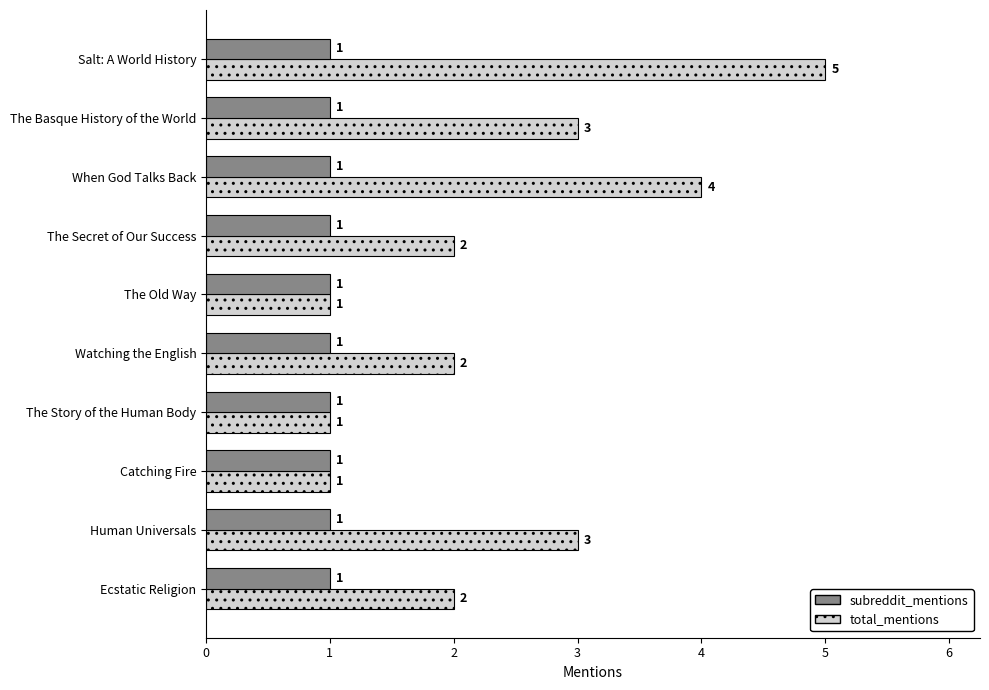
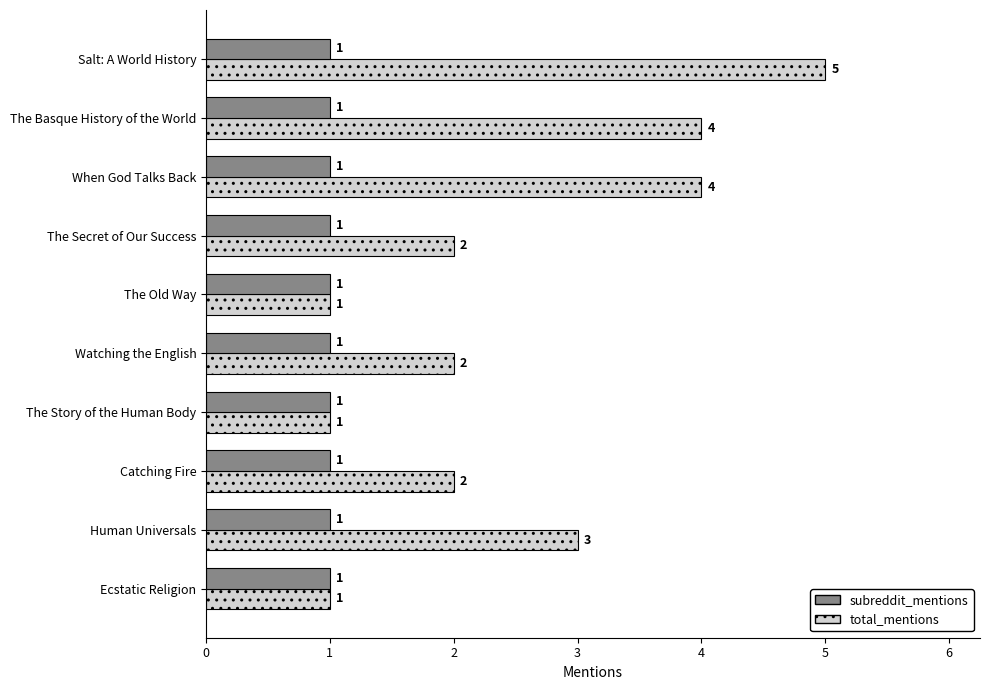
  {
    "total_mentions": {
      "Salt: A World History": 5,
-     "The Basque History of the World": 3,
+     "The Basque History of the World": 4,
      "When God Talks Back": 4,
      "The Secret of Our Success": 2,
      "The Old Way": 1,
      "Watching the English": 2,
      "The Story of the Human Body": 1,
-     "Catching Fire": 1,
+     "Catching Fire": 2,
      "Human Universals": 3,
-     "Ecstatic Religion": 2
+     "Ecstatic Religion": 1
    },
    "subreddit_mentions": {
      "Salt: A World History": 1,
      "The Basque History of the World": 1,
      "When God Talks Back": 1,
      "The Secret of Our Success": 1,
      "The Old Way": 1,
      "Watching the English": 1,
      "The Story of the Human Body": 1,
      "Catching Fire": 1,
      "Human Universals": 1,
      "Ecstatic Religion": 1
    }
  }
